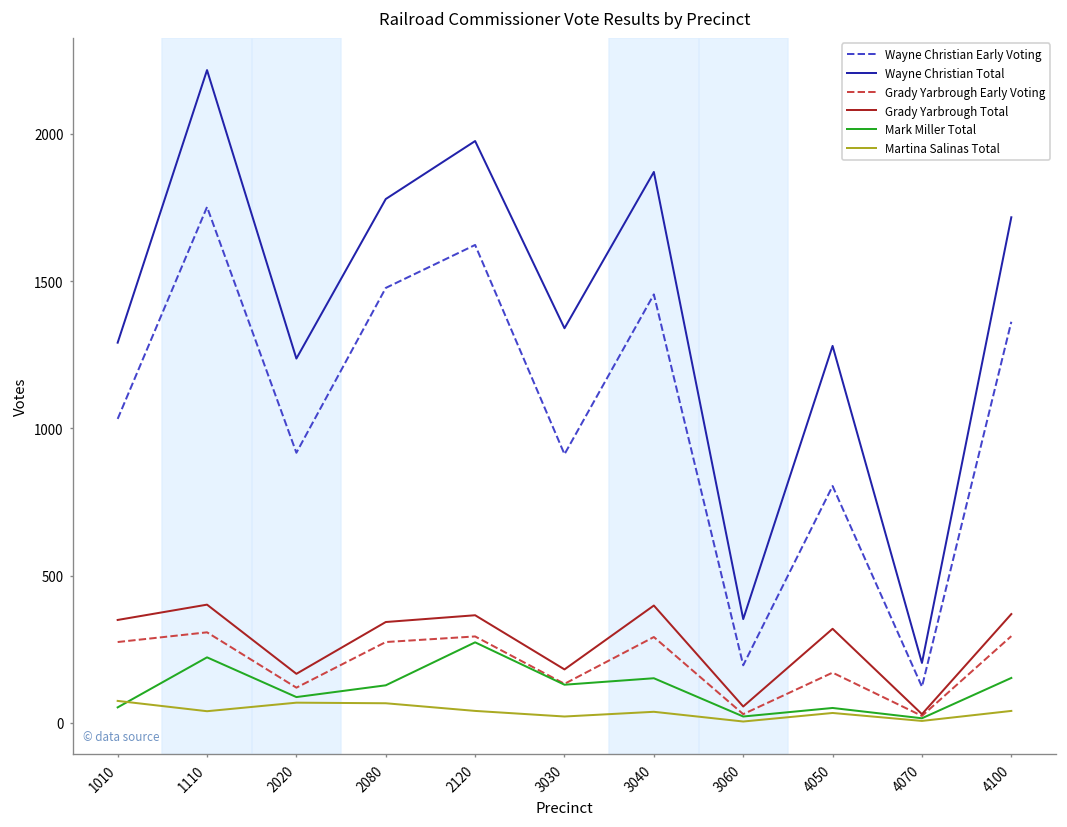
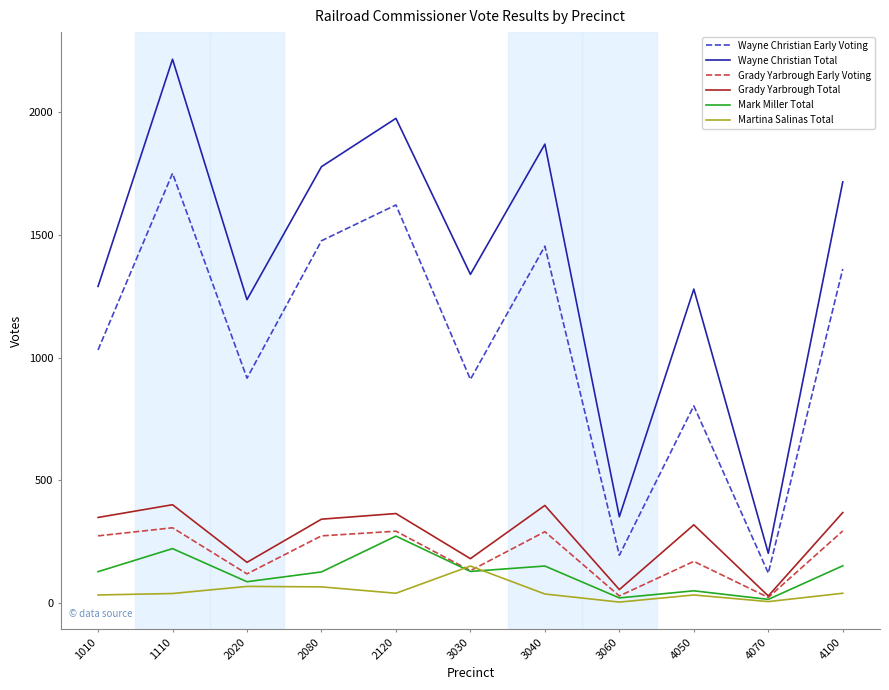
  {
    "Mark Miller Total": {
-     "1010": 50,
+     "1010": 130,
      "1110": 220,
      "2020": 90,
      "2080": 130,
      "2120": 270,
      "3040": 150,
      "4050": 50,
      "4100": 150
    },
    "Martina Salinas Total": {
-     "1010": 70,
+     "1010": 30,
      "1110": 40,
      "2020": 70,
      "2080": 70,
      "2120": 40,
-     "3030": 20,
+     "3030": 150,
      "3040": 40,
      "3060": 0,
      "4050": 30,
      "4100": 40
    }
  }
